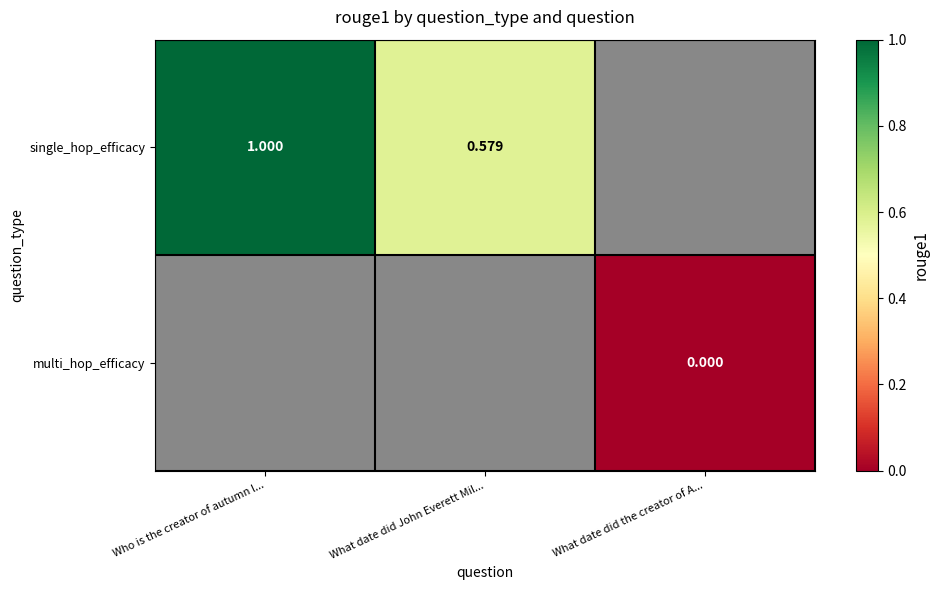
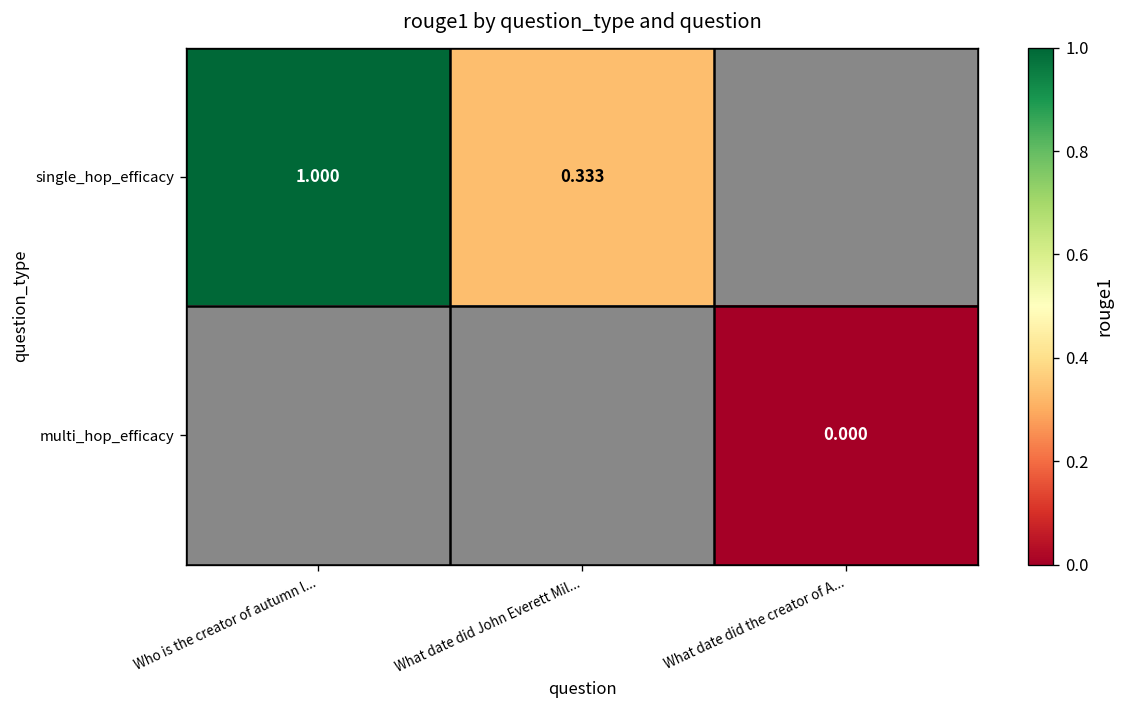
  {
    "single_hop_efficacy": {
      "Who is the creator of autumn l...": 1.000,
-     "What date did John Everett Mil...": 0.579
+     "What date did John Everett Mil...": 0.333
    },
    "multi_hop_efficacy": {
      "What date did the creator of A...": 0.000
    }
  }
